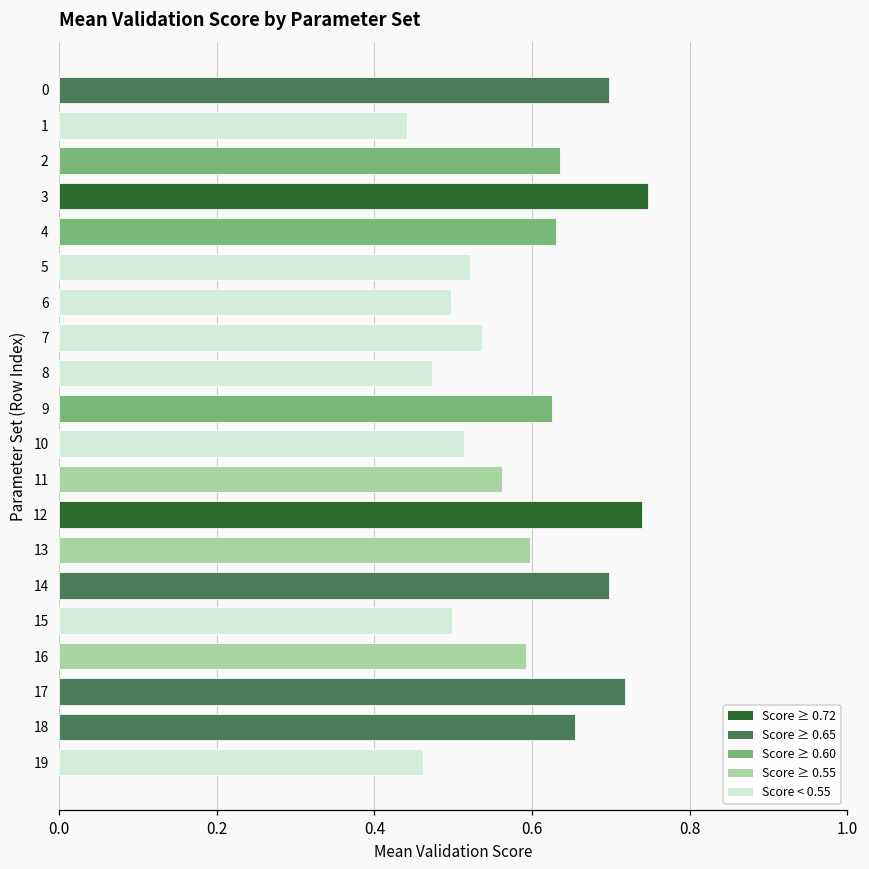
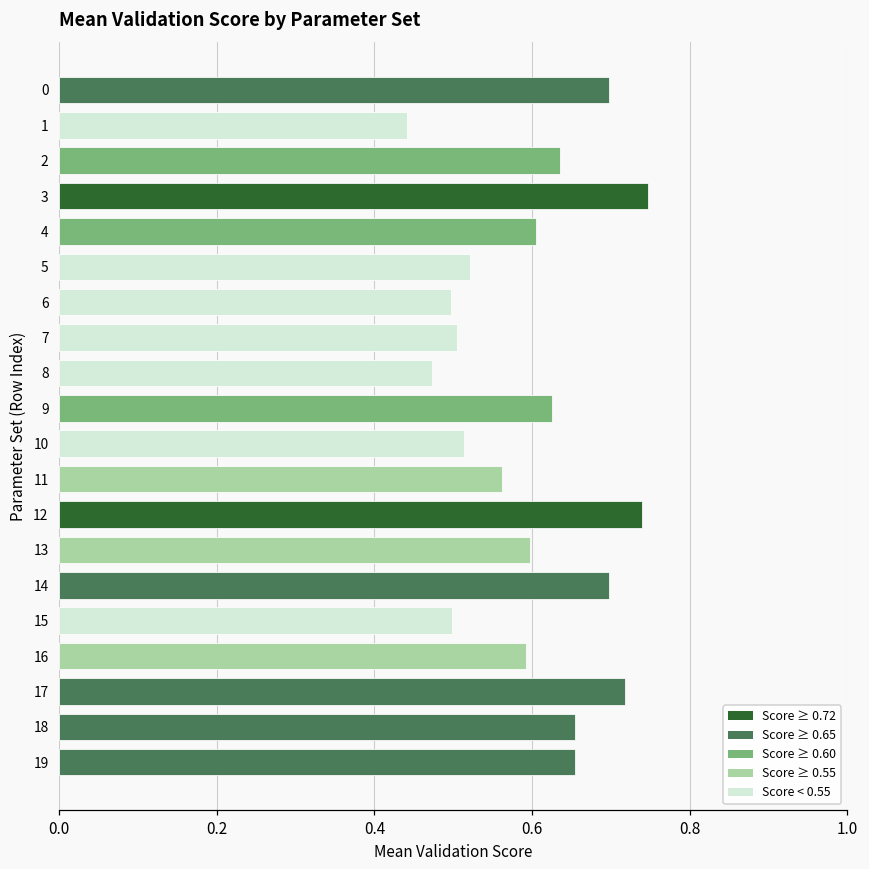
  {
    "0": 0.70,
    "1": 0.44,
    "2": 0.64,
    "3": 0.75,
-   "4": 0.63,
+   "4": 0.61,
    "5": 0.52,
    "6": 0.50,
-   "7": 0.54,
+   "7": 0.50,
    "8": 0.47,
    "9": 0.62,
    "10": 0.51,
    "11": 0.56,
    "12": 0.74,
    "13": 0.60,
    "14": 0.70,
    "15": 0.50,
    "16": 0.59,
    "17": 0.72,
    "18": 0.65,
-   "19": 0.46
+   "19": 0.65
  }
